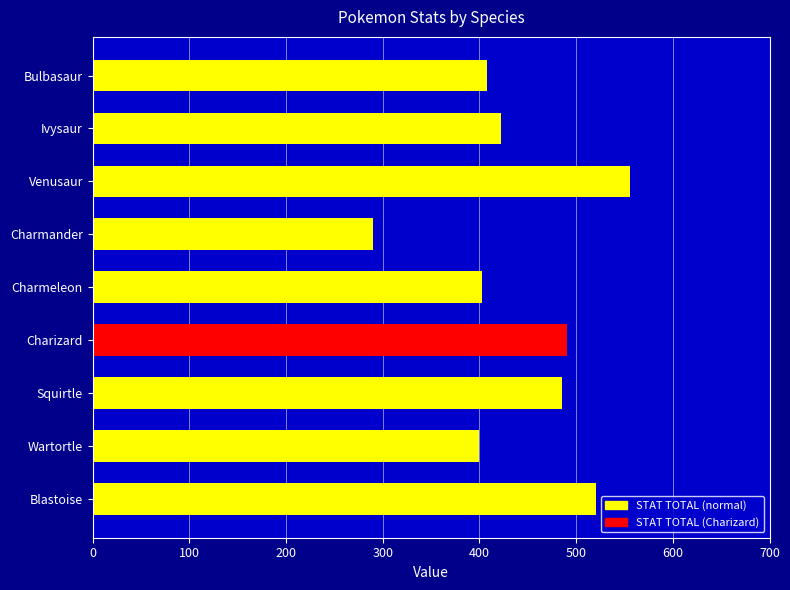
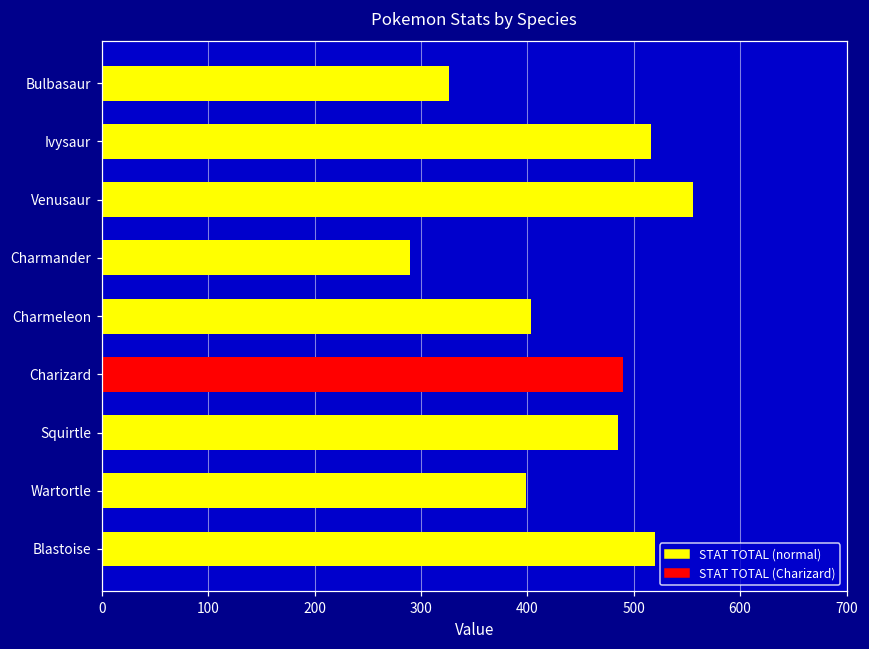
  {
-   "Bulbasaur": 410,
-   "Ivysaur": 420,
+   "Bulbasaur": 330,
+   "Ivysaur": 520,
    "Venusaur": 560,
    "Charmander": 290,
    "Charmeleon": 400,
    "Charizard": 490,
    "Squirtle": 490,
    "Wartortle": 400,
    "Blastoise": 520
  }
